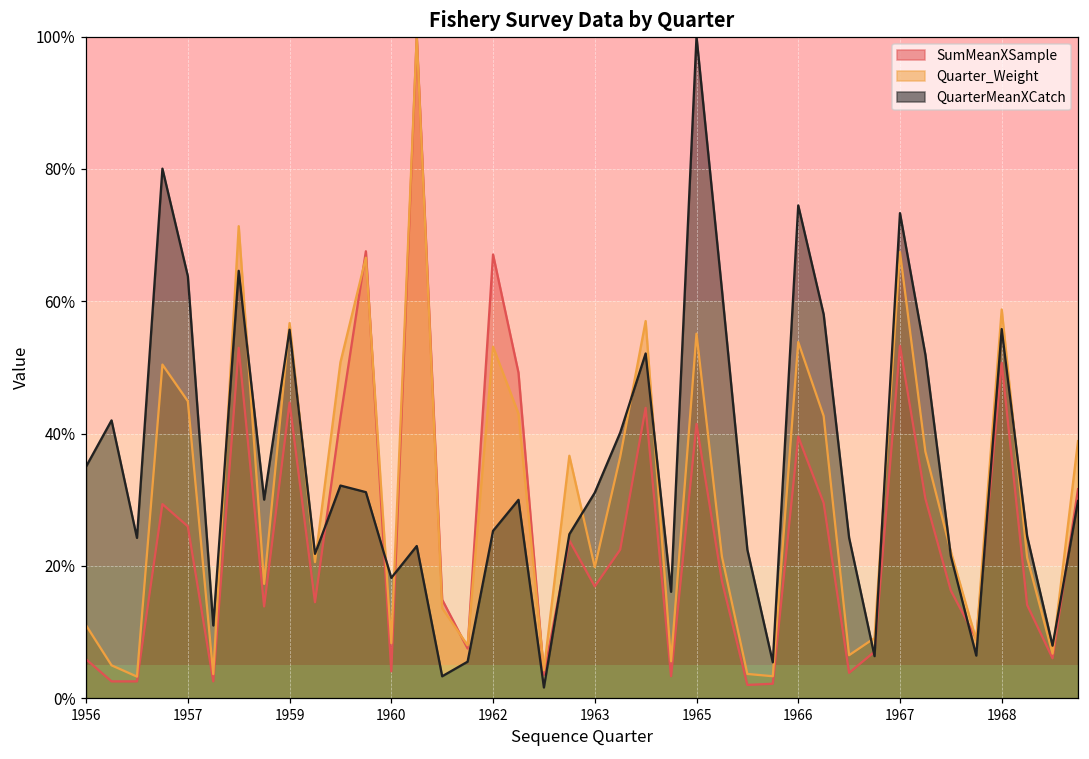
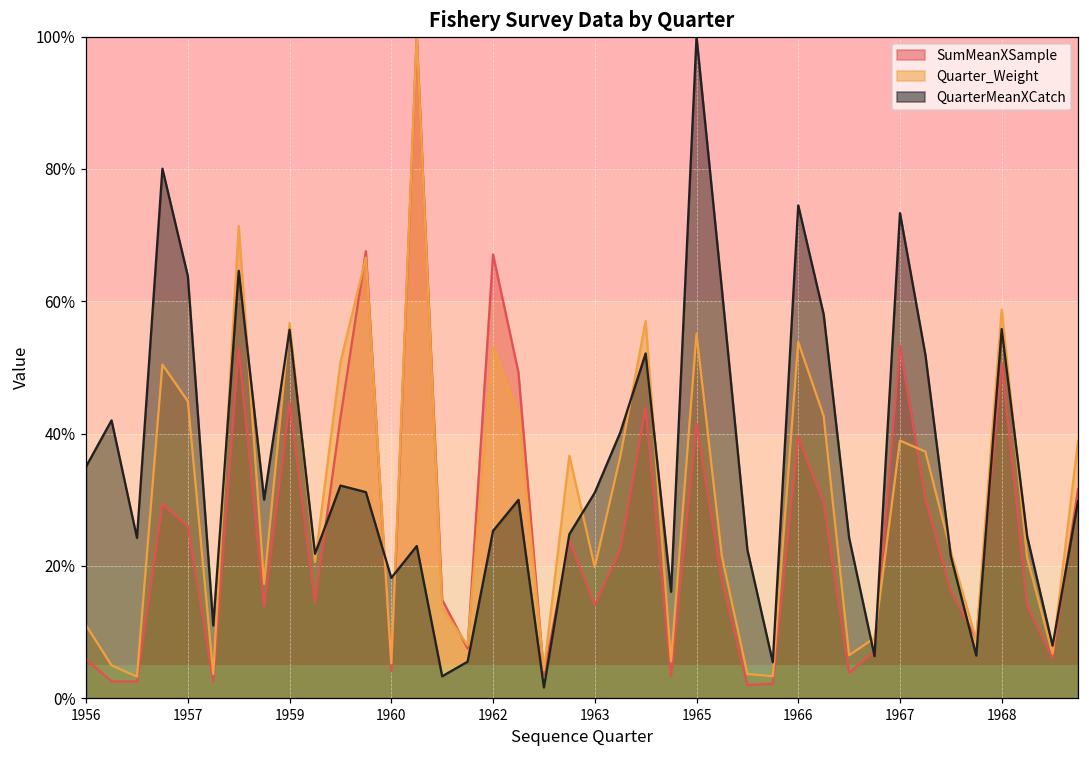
  {
    "SumMeanXSample": {
      "1956": "6%",
      "1957": "26%",
      "1959": "45%",
      "1960": "4%",
      "1962": "67%",
-     "1963": "17%",
+     "1963": "14%",
      "1965": "41%",
      "1966": "40%",
      "1967": "53%",
      "1968": "51%"
    },
    "Quarter_Weight": {
      "1956": "11%",
      "1957": "45%",
      "1959": "57%",
-     "1960": "8%",
+     "1960": "5%",
      "1962": "53%",
      "1963": "20%",
      "1965": "55%",
      "1966": "54%",
-     "1967": "67%",
+     "1967": "39%",
      "1968": "59%"
    },
    "QuarterMeanXCatch": {
      "1956": "35%",
      "1957": "64%",
      "1959": "56%",
      "1960": "18%",
      "1962": "25%",
      "1963": "31%",
      "1965": "100%",
      "1966": "74%",
      "1967": "73%",
      "1968": "56%"
    }
  }
